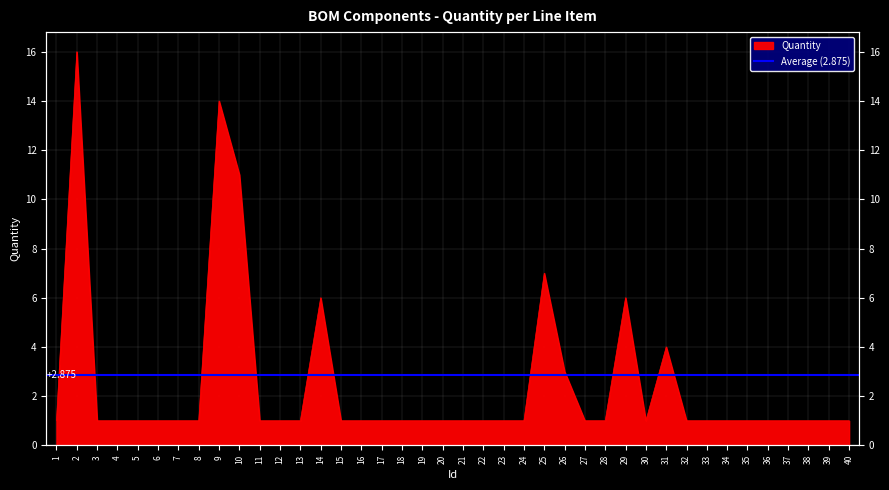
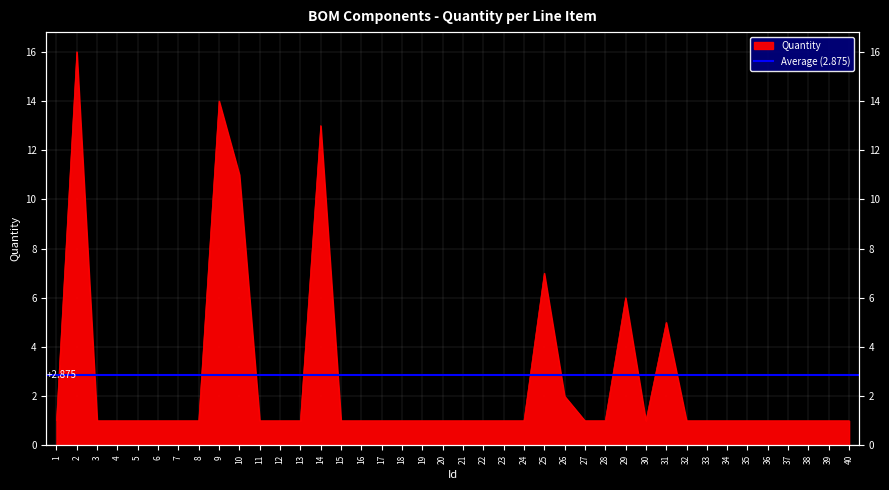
  {
    "1": 1,
    "2": 16,
    "3": 1,
    "4": 1,
    "5": 1,
    "6": 1,
    "7": 1,
    "8": 1,
    "9": 14,
    "10": 11,
    "11": 1,
    "12": 1,
    "13": 1,
-   "14": 6,
+   "14": 13,
    "15": 1,
    "16": 1,
    "17": 1,
    "18": 1,
    "19": 1,
    "20": 1,
    "21": 1,
    "22": 1,
    "23": 1,
    "24": 1,
    "25": 7,
-   "26": 3,
+   "26": 2,
    "27": 1,
    "28": 1,
    "29": 6,
    "30": 1,
-   "31": 4,
+   "31": 5,
    "32": 1,
    "33": 1,
    "34": 1,
    "35": 1,
    "36": 1,
    "37": 1,
    "38": 1,
    "39": 1,
    "40": 1
  }
